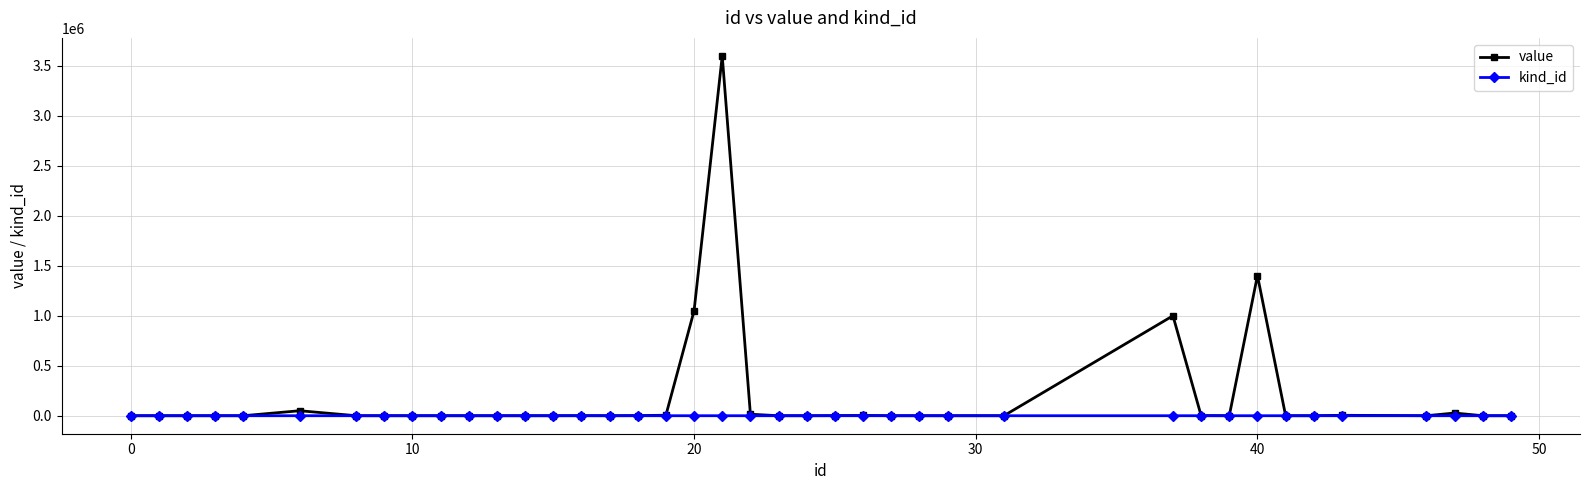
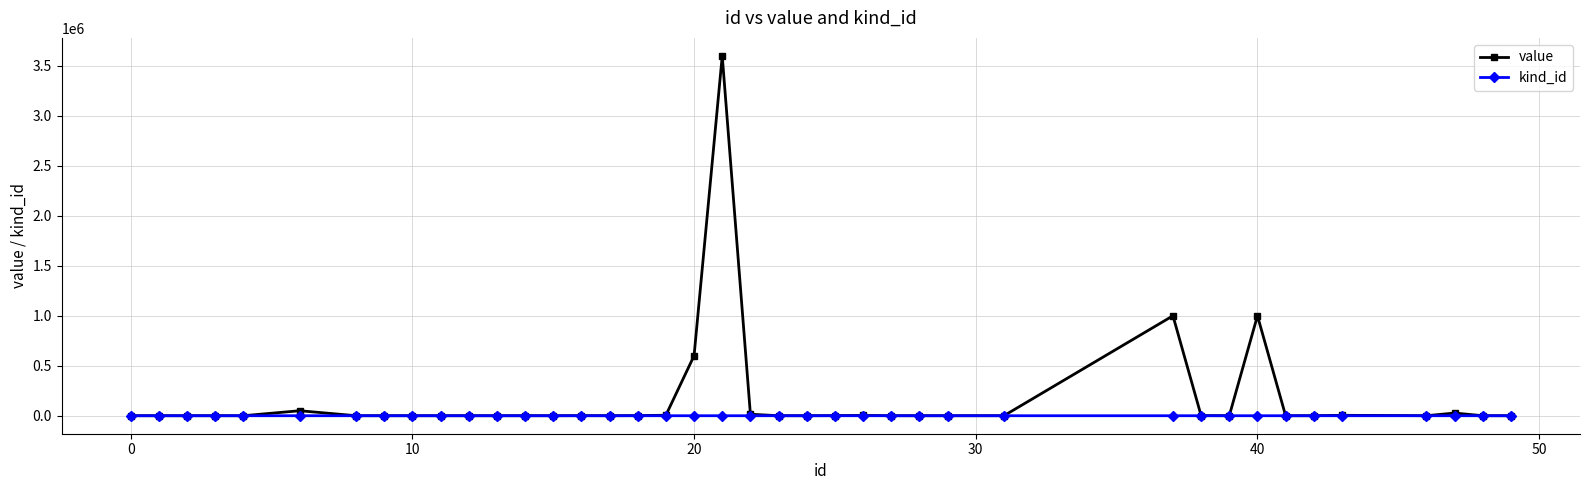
  {
    "value": {
-     "20": 1000000,
-     "40": 1400000
+     "20": 600000,
+     "40": 1000000
    },
    "kind_id": {
      "20": 0,
      "40": 0
    }
  }
